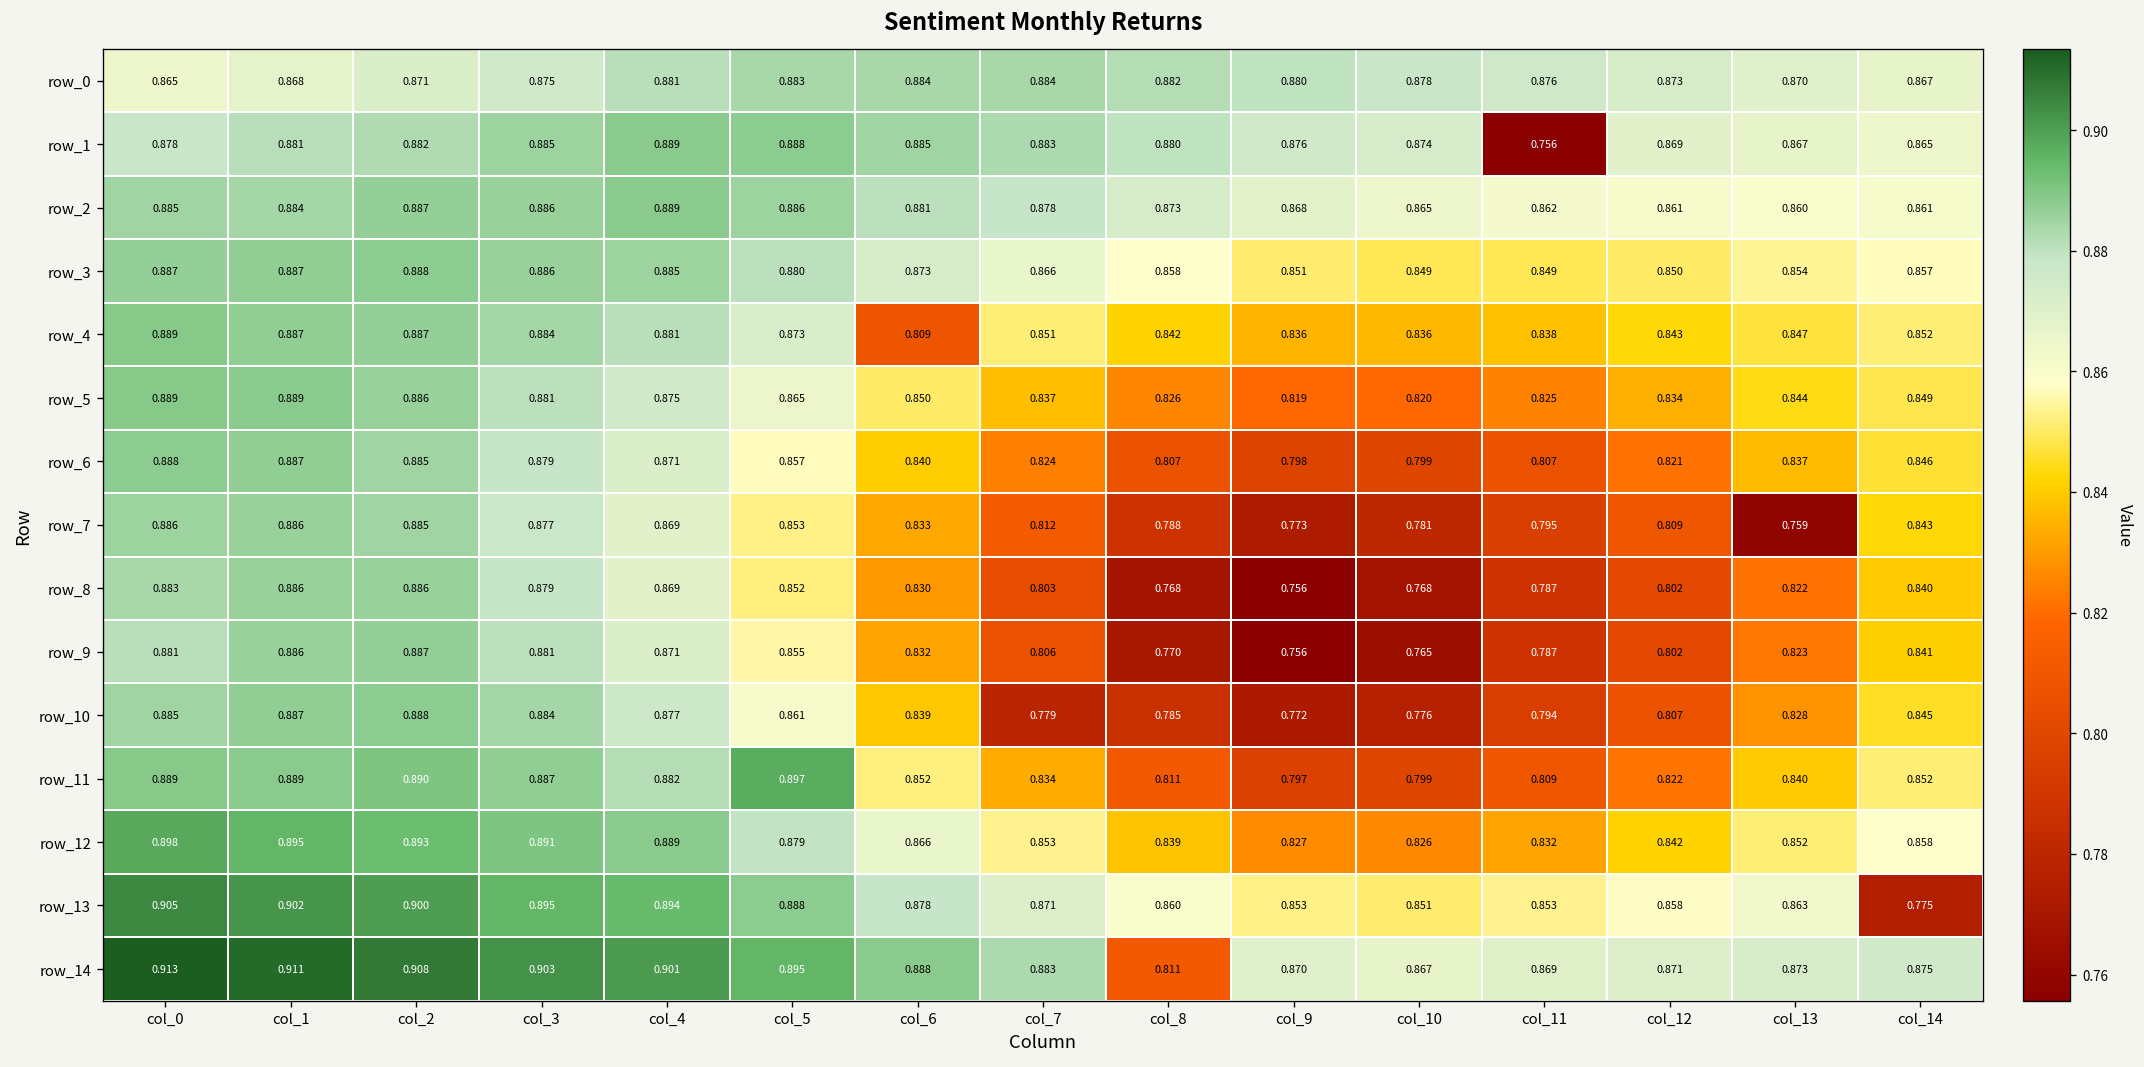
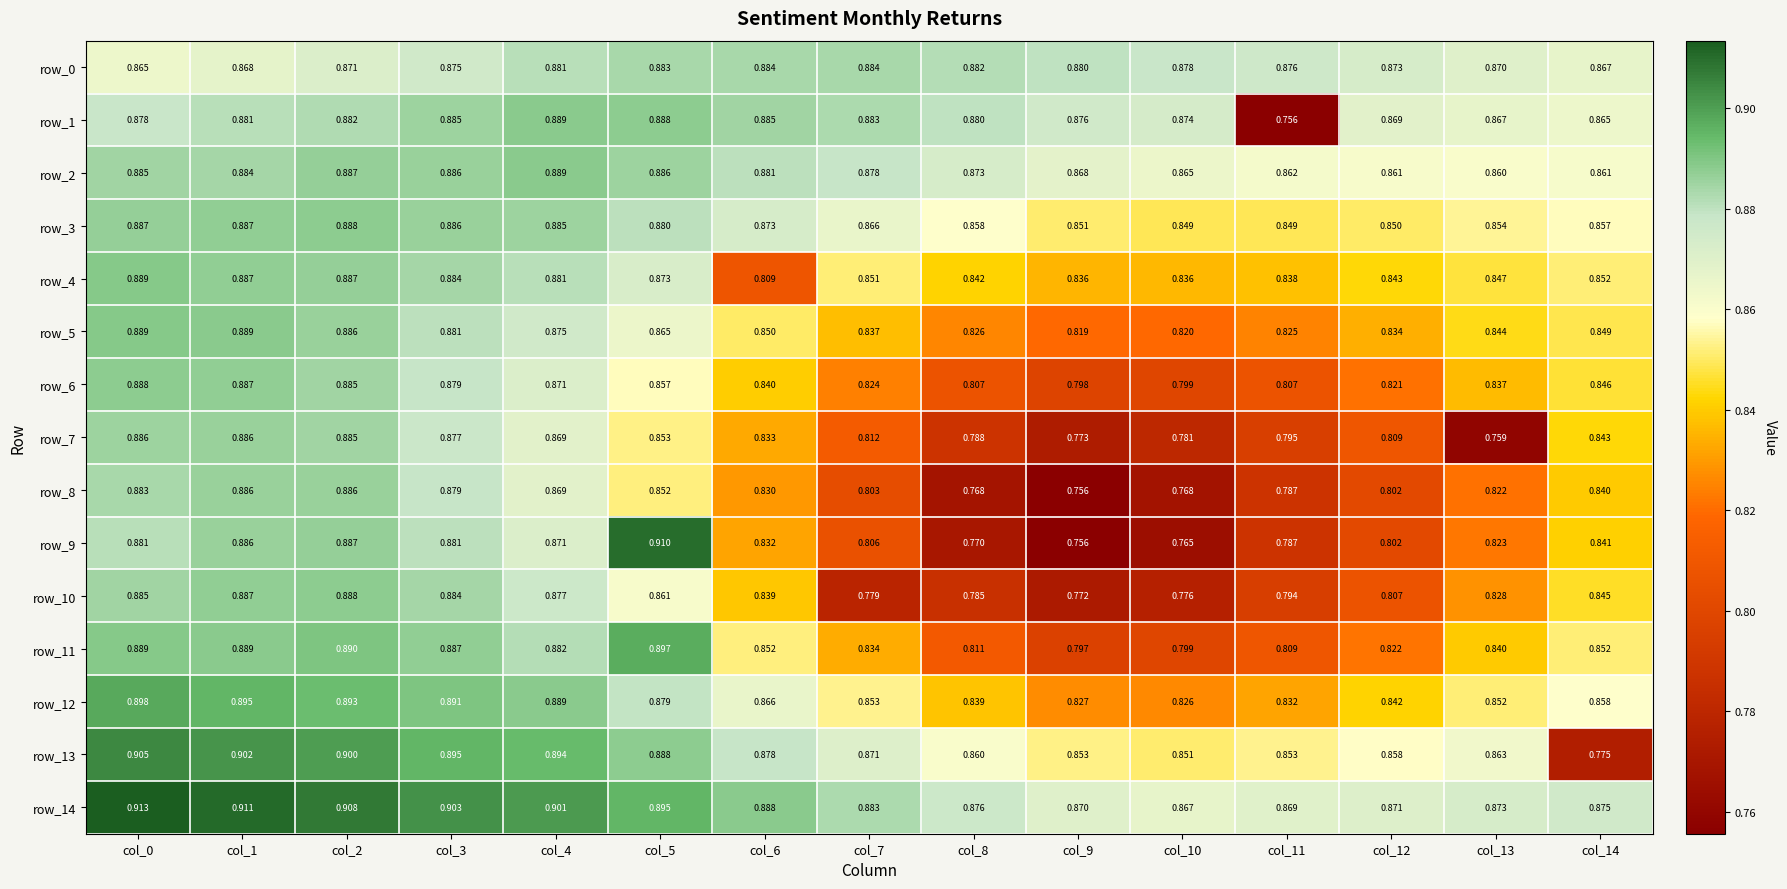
  {
    "row_9": {
      "col_0": 0.881,
      "col_1": 0.886,
      "col_2": 0.887,
      "col_3": 0.881,
      "col_4": 0.871,
-     "col_5": 0.855,
+     "col_5": 0.910,
      "col_6": 0.832,
      "col_7": 0.806,
      "col_8": 0.770,
      "col_9": 0.756,
      "col_10": 0.765,
      "col_11": 0.787,
      "col_12": 0.802,
      "col_13": 0.823,
      "col_14": 0.841
    },
    "row_14": {
      "col_0": 0.913,
      "col_1": 0.911,
      "col_2": 0.908,
      "col_3": 0.903,
      "col_4": 0.901,
      "col_5": 0.895,
      "col_6": 0.888,
      "col_7": 0.883,
-     "col_8": 0.811,
+     "col_8": 0.876,
      "col_9": 0.870,
      "col_10": 0.867,
      "col_11": 0.869,
      "col_12": 0.871,
      "col_13": 0.873,
      "col_14": 0.875
    }
  }
